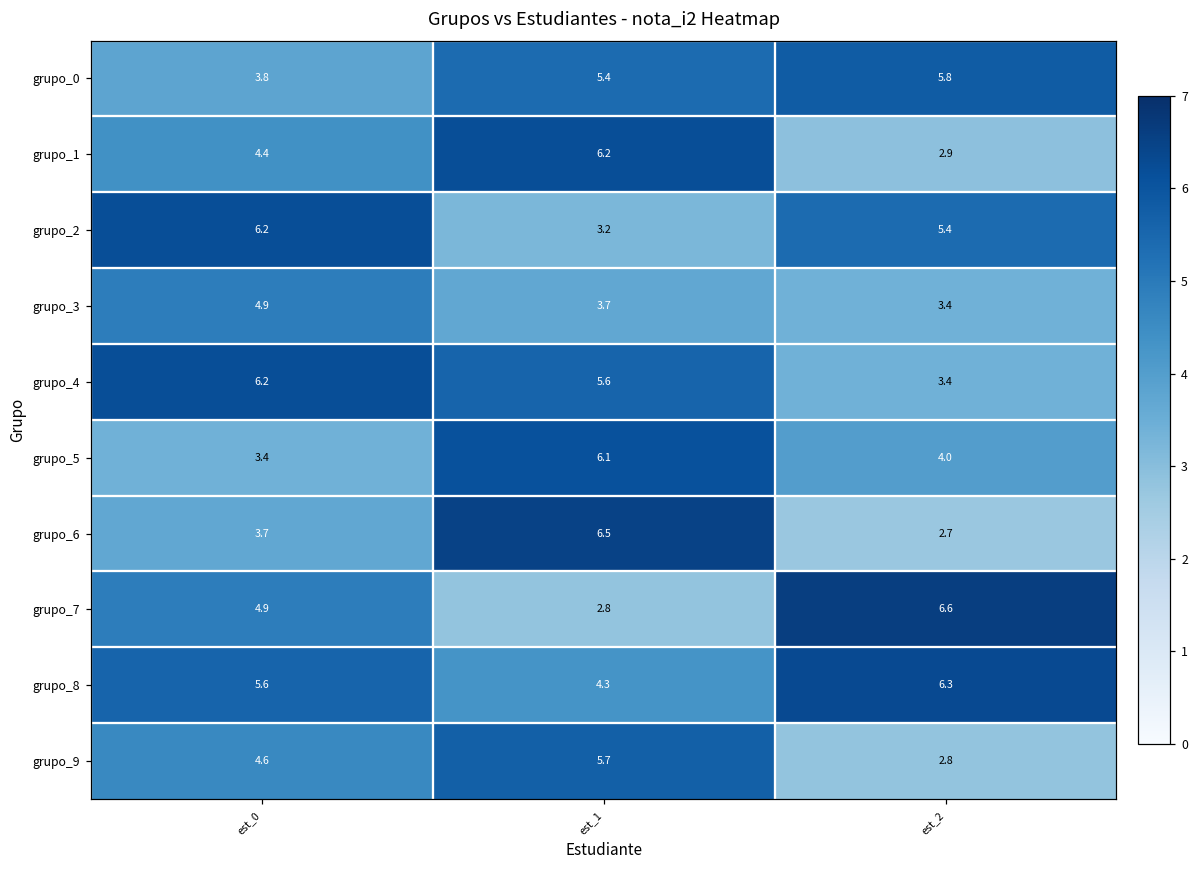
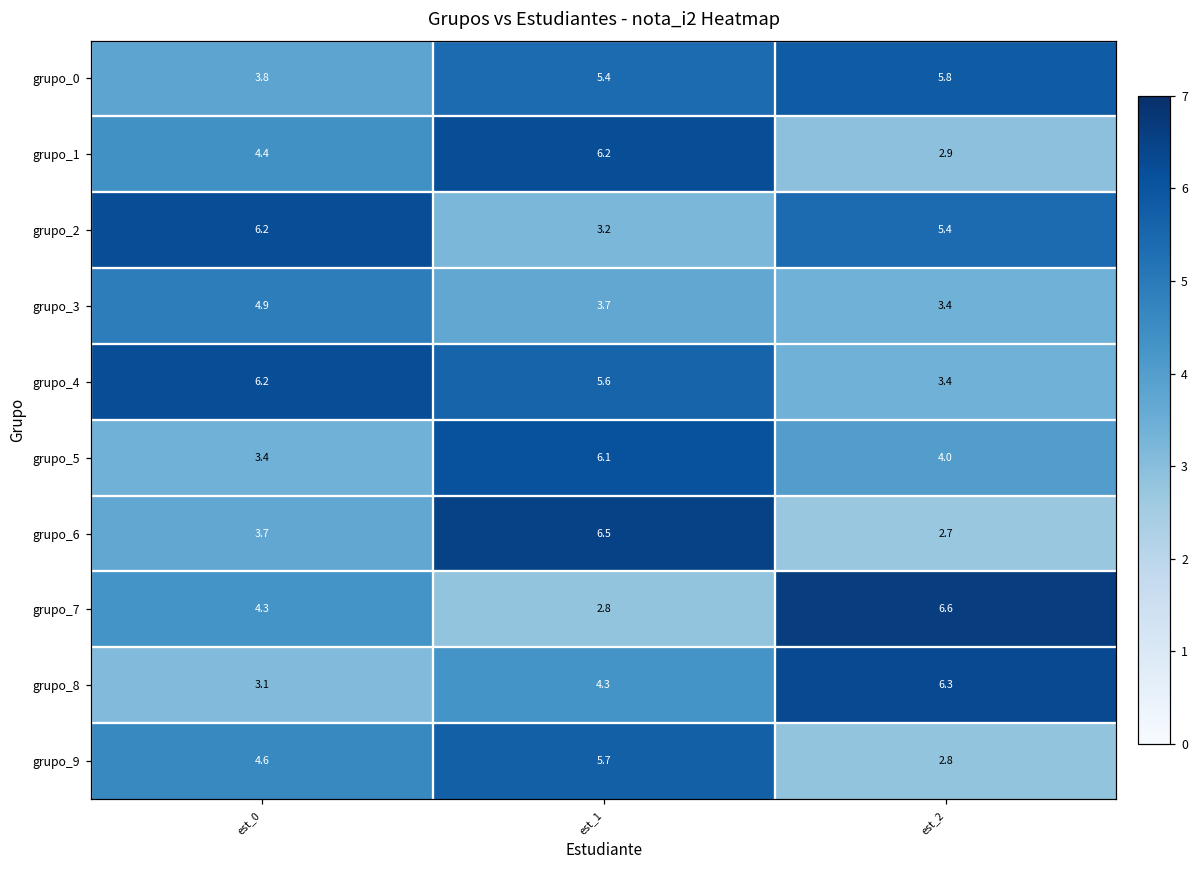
  {
    "grupo_0": {
      "est_0": 3.8,
      "est_1": 5.4,
      "est_2": 5.8
    },
    "grupo_1": {
      "est_0": 4.4,
      "est_1": 6.2,
      "est_2": 2.9
    },
    "grupo_2": {
      "est_0": 6.2,
      "est_1": 3.2,
      "est_2": 5.4
    },
    "grupo_3": {
      "est_0": 4.9,
      "est_1": 3.7,
      "est_2": 3.4
    },
    "grupo_4": {
      "est_0": 6.2,
      "est_1": 5.6,
      "est_2": 3.4
    },
    "grupo_5": {
      "est_0": 3.4,
      "est_1": 6.1,
      "est_2": 4.0
    },
    "grupo_6": {
      "est_0": 3.7,
      "est_1": 6.5,
      "est_2": 2.7
    },
    "grupo_7": {
-     "est_0": 4.9,
+     "est_0": 4.3,
      "est_1": 2.8,
      "est_2": 6.6
    },
    "grupo_8": {
-     "est_0": 5.6,
+     "est_0": 3.1,
      "est_1": 4.3,
      "est_2": 6.3
    },
    "grupo_9": {
      "est_0": 4.6,
      "est_1": 5.7,
      "est_2": 2.8
    }
  }
